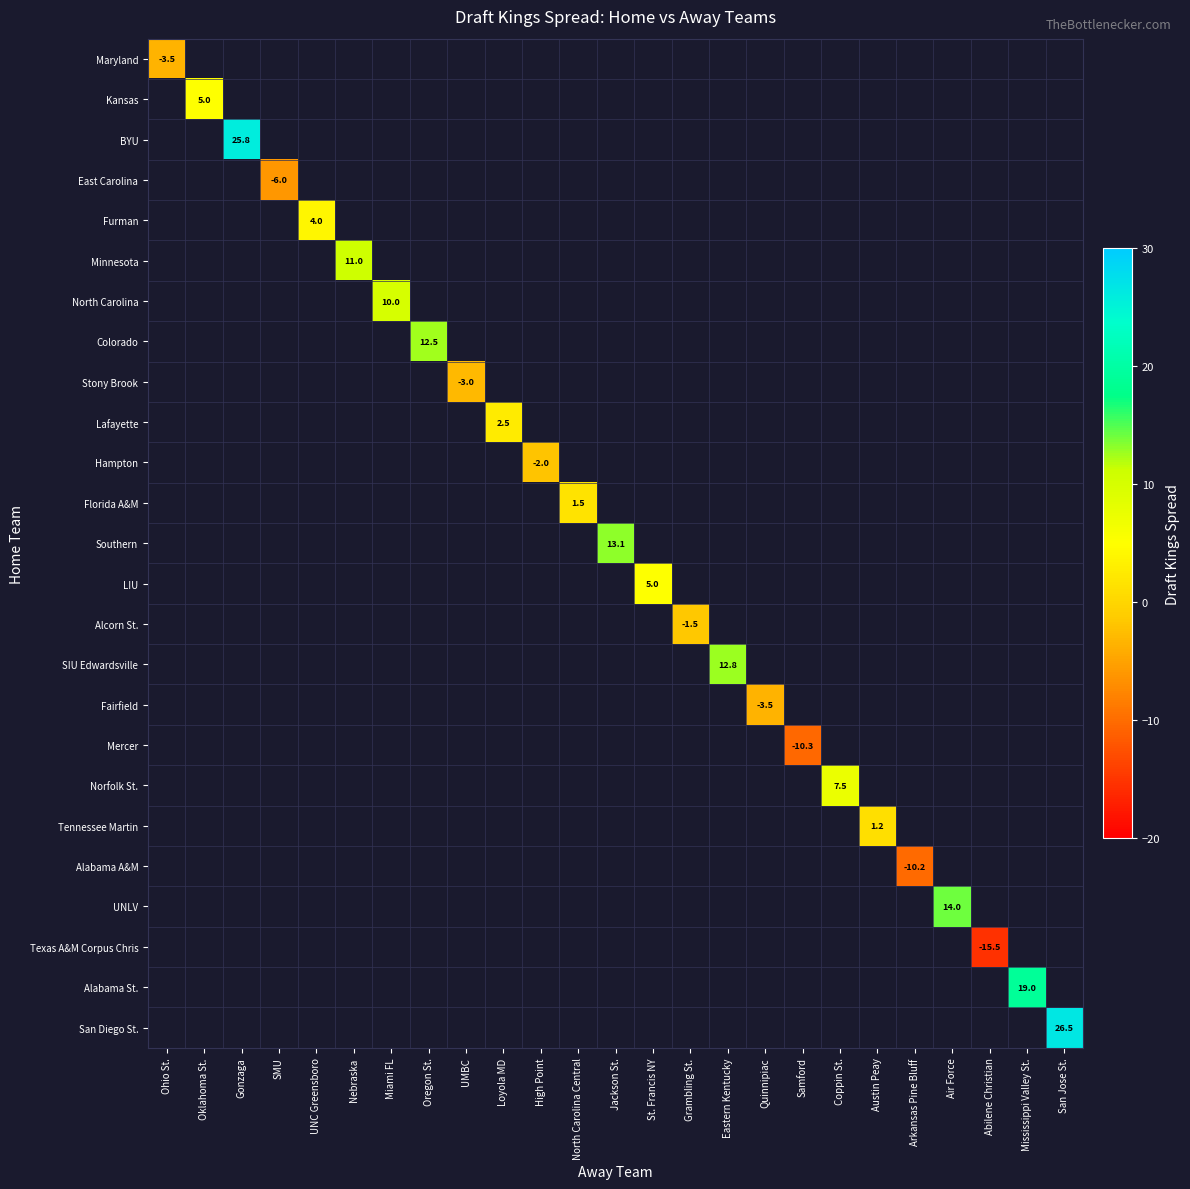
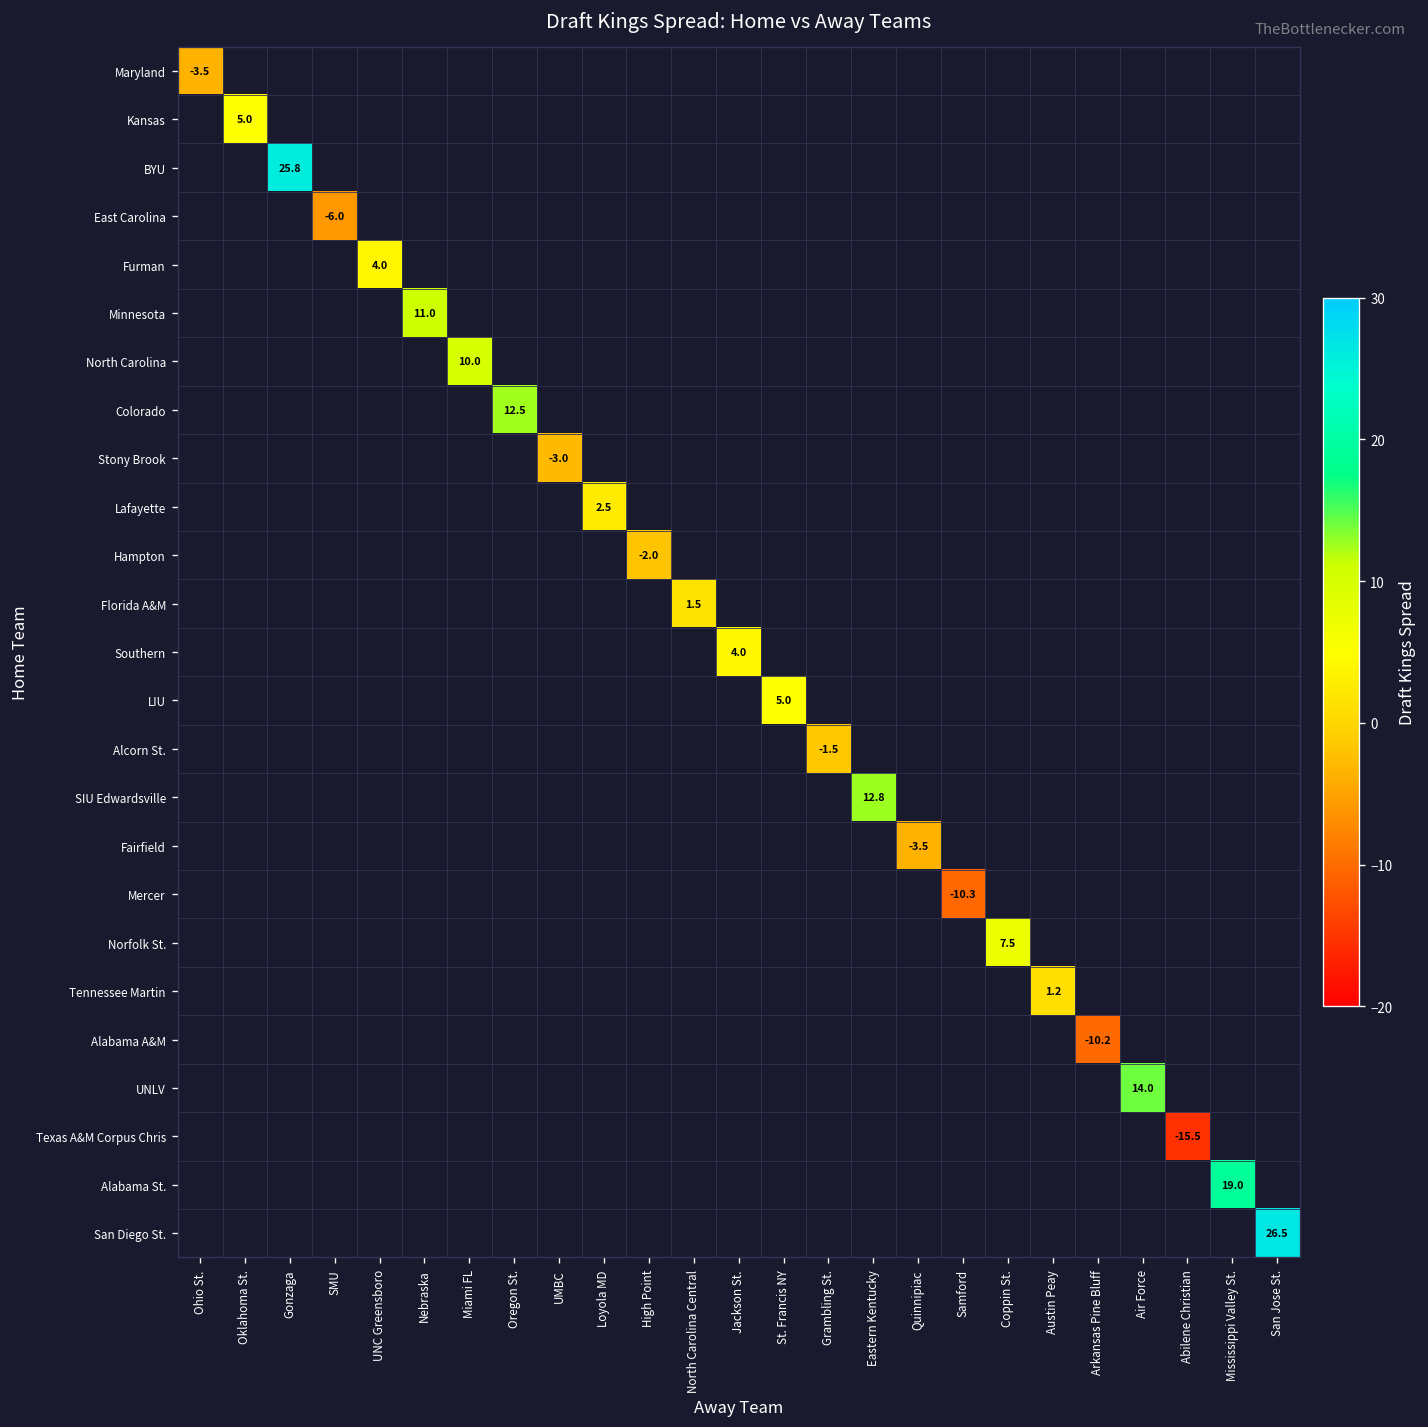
  {
    "Maryland": {
      "Ohio St.": -3.5
    },
    "Kansas": {
      "Oklahoma St.": 5.0
    },
    "BYU": {
      "Gonzaga": 25.8
    },
    "East Carolina": {
      "SMU": -6.0
    },
    "Furman": {
      "UNC Greensboro": 4.0
    },
    "Minnesota": {
      "Nebraska": 11.0
    },
    "North Carolina": {
      "Miami FL": 10.0
    },
    "Colorado": {
      "Oregon St.": 12.5
    },
    "Stony Brook": {
      "UMBC": -3.0
    },
    "Lafayette": {
      "Loyola MD": 2.5
    },
    "Hampton": {
      "High Point": -2.0
    },
    "Florida A&M": {
      "North Carolina Central": 1.5
    },
    "Southern": {
-     "Jackson St.": 13.1
+     "Jackson St.": 4.0
    },
    "LIU": {
      "St. Francis NY": 5.0
    },
    "Alcorn St.": {
      "Grambling St.": -1.5
    },
    "SIU Edwardsville": {
      "Eastern Kentucky": 12.8
    },
    "Fairfield": {
      "Quinnipiac": -3.5
    },
    "Mercer": {
      "Samford": -10.3
    },
    "Norfolk St.": {
      "Coppin St.": 7.5
    },
    "Tennessee Martin": {
      "Austin Peay": 1.2
    },
    "Alabama A&M": {
      "Arkansas Pine Bluff": -10.2
    },
    "UNLV": {
      "Air Force": 14.0
    },
    "Texas A&M Corpus Chris": {
      "Abilene Christian": -15.5
    },
    "Alabama St.": {
      "Mississippi Valley St.": 19.0
    },
    "San Diego St.": {
      "San Jose St.": 26.5
    }
  }
